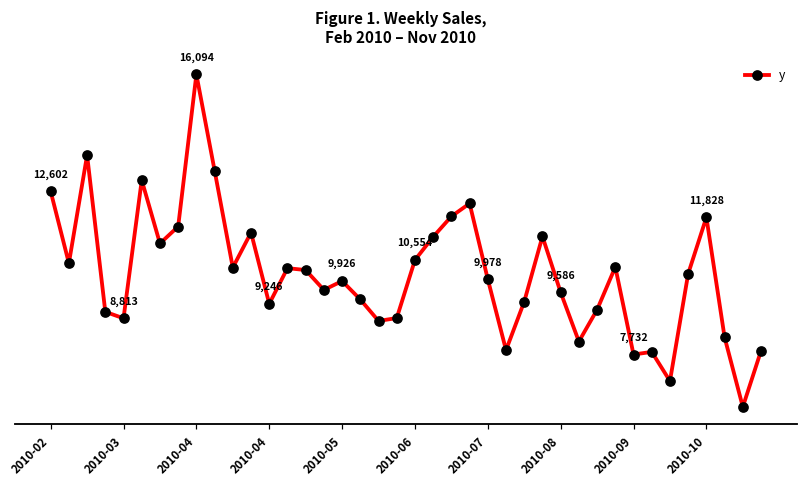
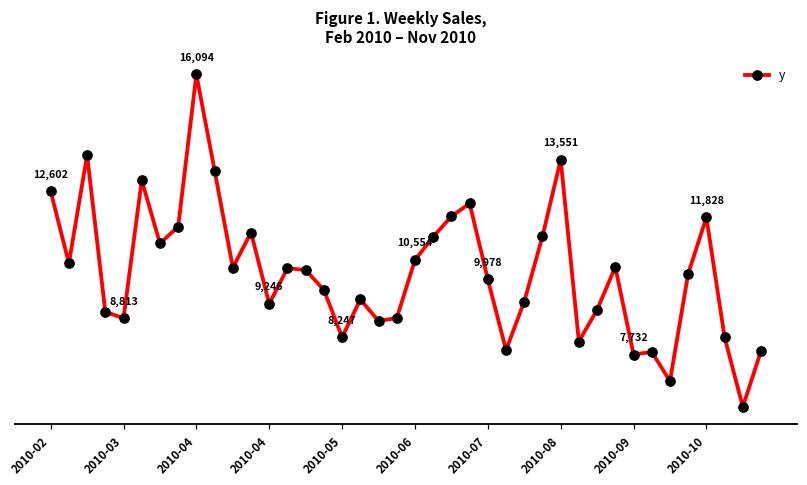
  {
    "2010-02": "12,602",
    "2010-03": "8,813",
-   "2010-05": "9,926",
+   "2010-05": "8,247",
    "2010-07": "9,978",
-   "2010-08": "9,586",
+   "2010-08": "13,551",
    "2010-09": "7,732",
    "2010-10": "11,828"
  }
